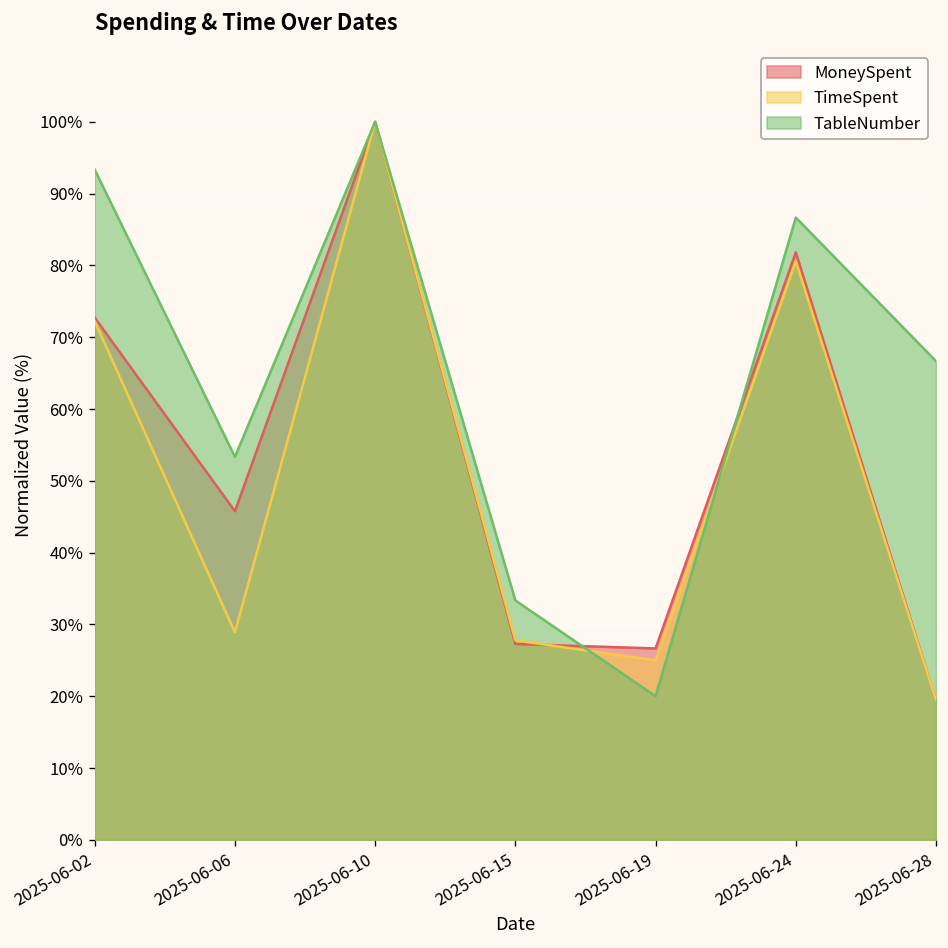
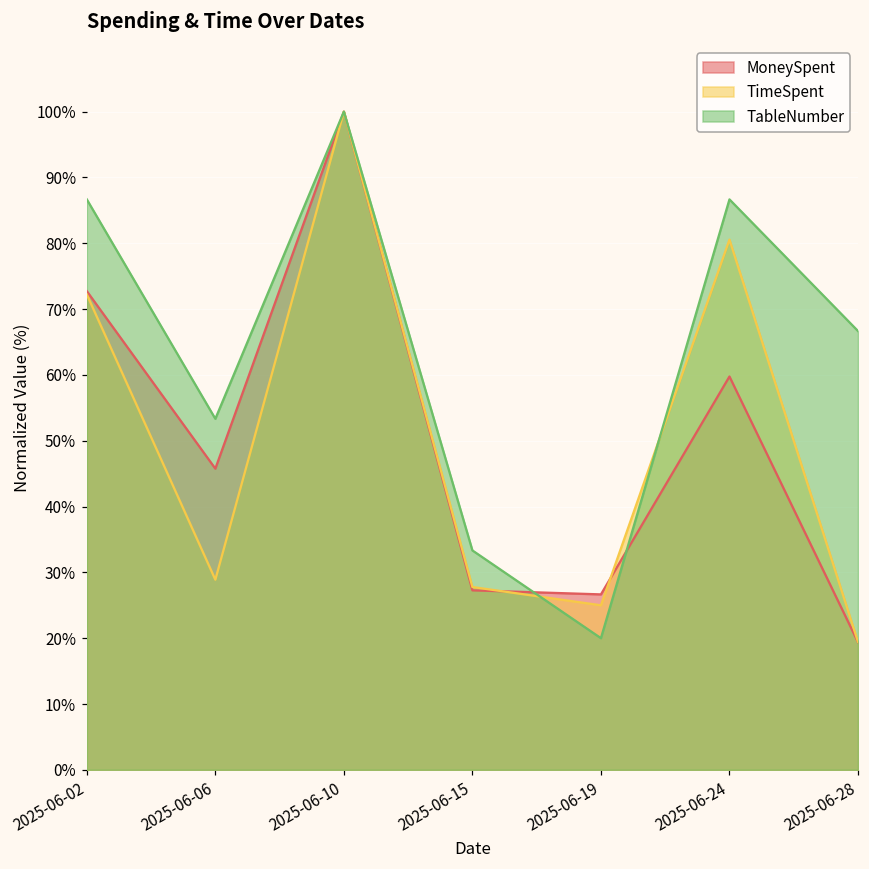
  {
    "MoneySpent": {
      "2025-06-02": "73%",
      "2025-06-06": "46%",
      "2025-06-15": "27%",
      "2025-06-19": "27%",
-     "2025-06-24": "82%"
+     "2025-06-24": "60%"
    },
    "TimeSpent": {
      "2025-06-02": "72%",
      "2025-06-06": "29%",
      "2025-06-15": "28%",
      "2025-06-19": "25%",
      "2025-06-24": "81%"
    },
    "TableNumber": {
-     "2025-06-02": "93%",
+     "2025-06-02": "87%",
      "2025-06-06": "53%",
      "2025-06-15": "33%",
      "2025-06-19": "20%",
      "2025-06-24": "87%",
      "2025-06-28": "67%"
    }
  }
